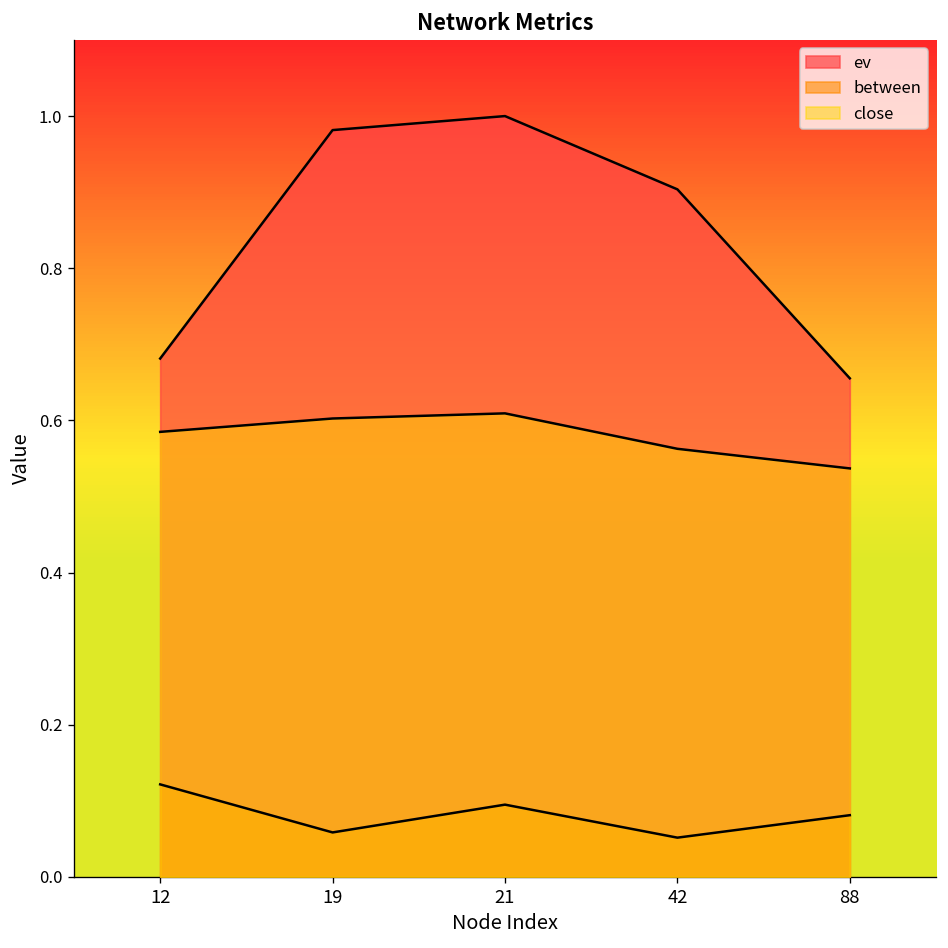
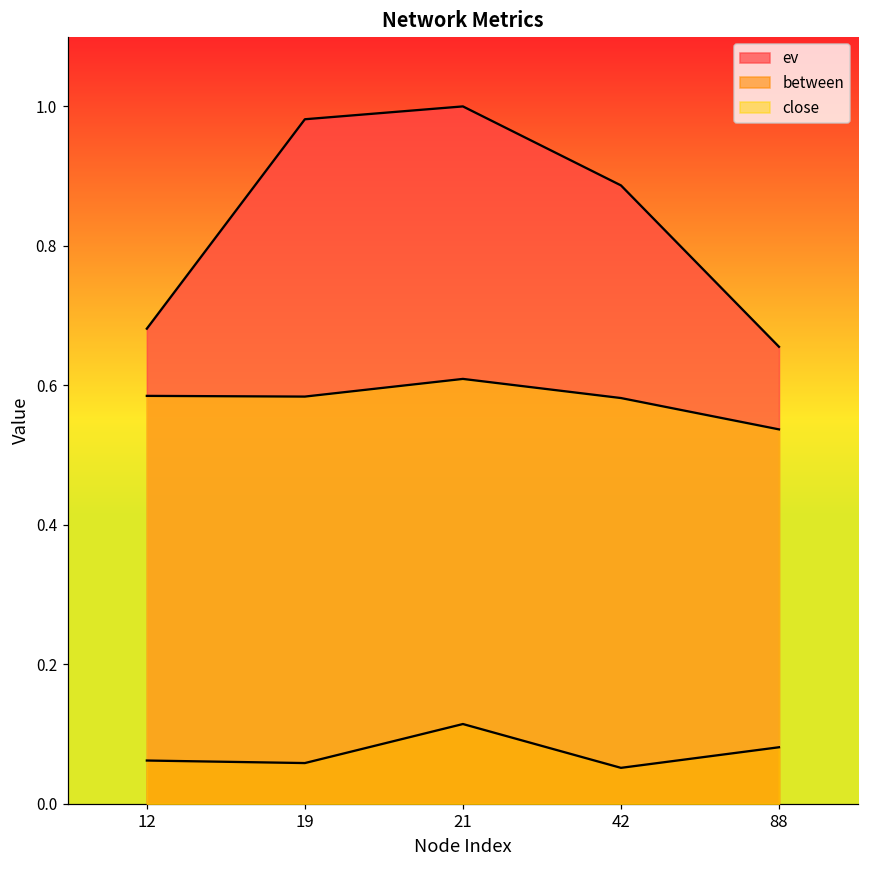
  {
    "ev": {
      "12": 0.68,
      "19": 0.98,
      "21": 1.00,
-     "42": 0.90,
+     "42": 0.89,
      "88": 0.66
    },
    "between": {
-     "12": 0.12,
+     "12": 0.06,
      "19": 0.06,
-     "21": 0.09,
+     "21": 0.11,
      "42": 0.05,
      "88": 0.08
    },
    "close": {
      "12": 0.58,
-     "19": 0.60,
+     "19": 0.58,
      "21": 0.61,
-     "42": 0.56,
+     "42": 0.58,
      "88": 0.54
    }
  }
